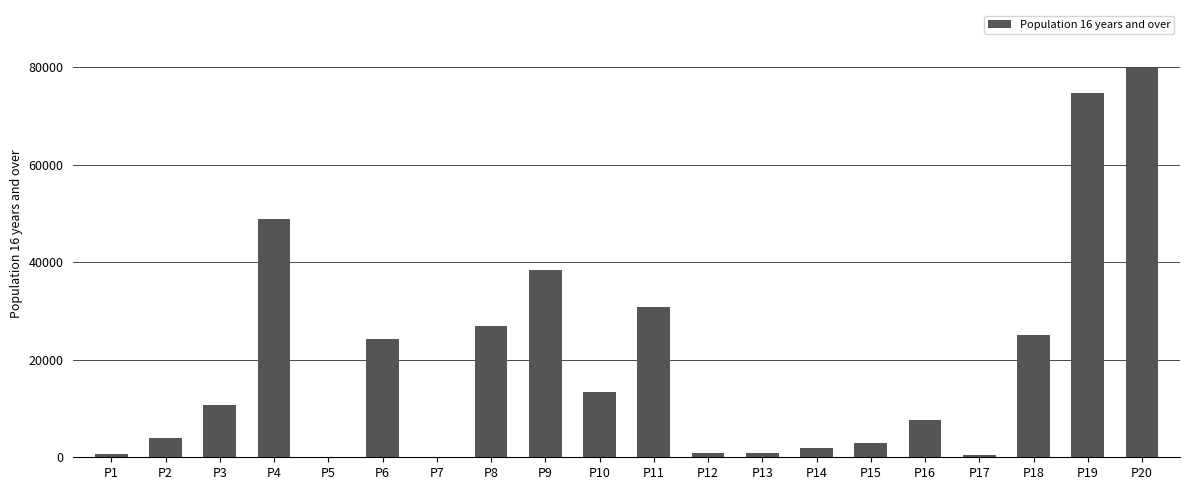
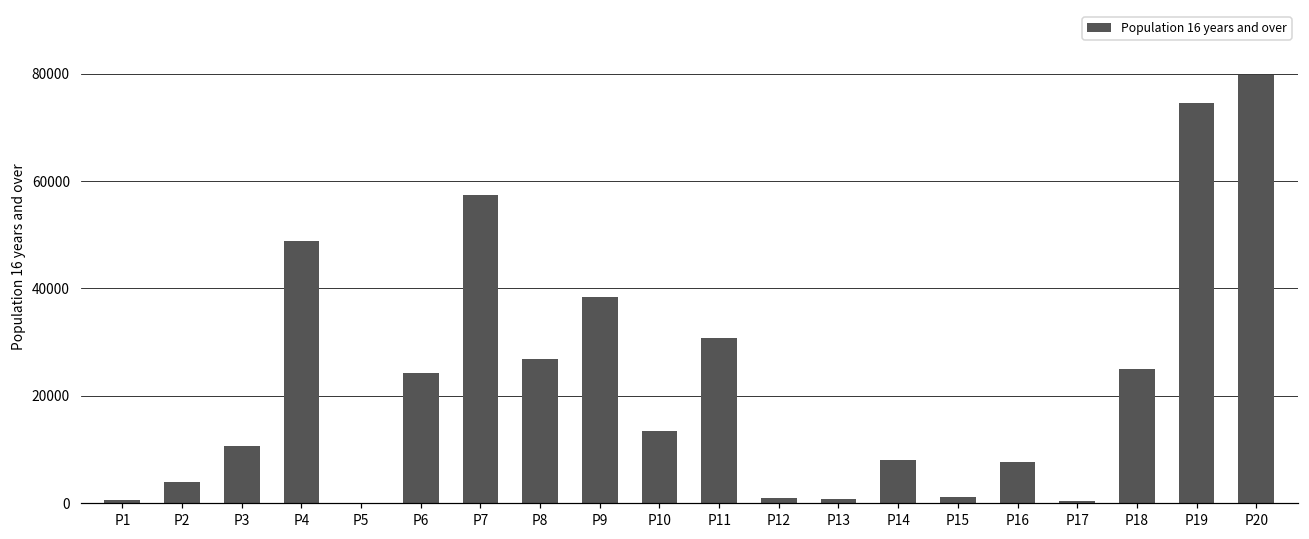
  {
    "P1": 1000,
    "P2": 4000,
    "P3": 11000,
    "P4": 49000,
    "P6": 24000,
-   "P7": 0,
+   "P7": 57000,
    "P8": 27000,
    "P9": 38000,
    "P10": 13000,
    "P11": 31000,
    "P12": 1000,
    "P13": 1000,
-   "P14": 2000,
-   "P15": 3000,
+   "P14": 8000,
+   "P15": 1000,
    "P16": 8000,
    "P18": 25000,
    "P19": 75000,
    "P20": 80000
  }
